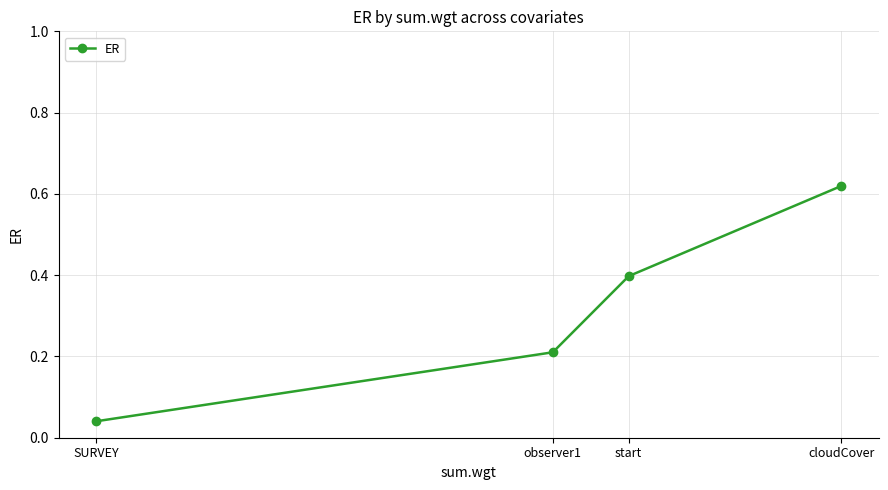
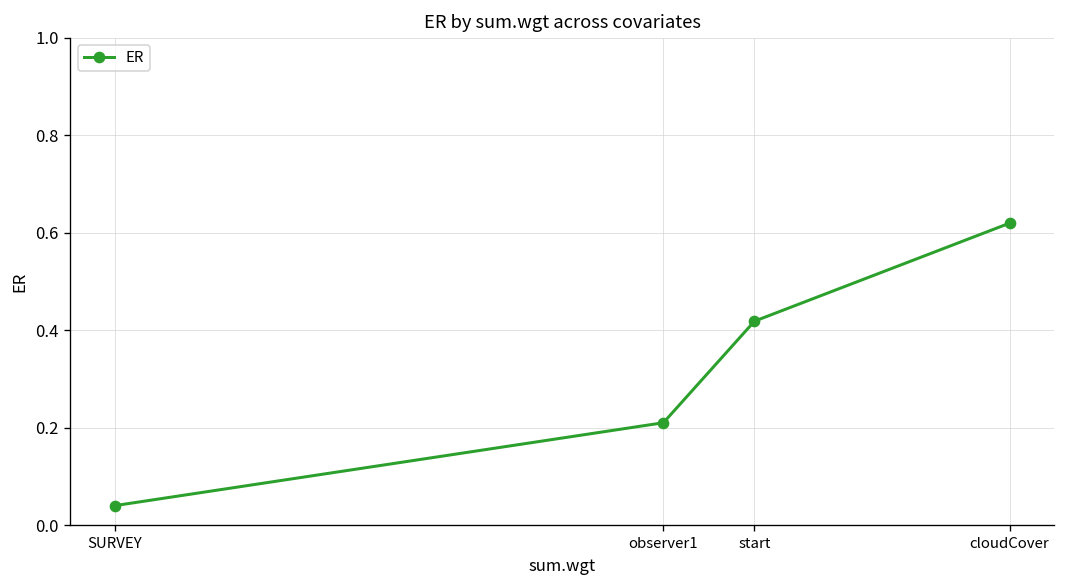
  {
    "SURVEY": 0.04,
    "observer1": 0.21,
-   "start": 0.40,
+   "start": 0.42,
    "cloudCover": 0.62
  }
